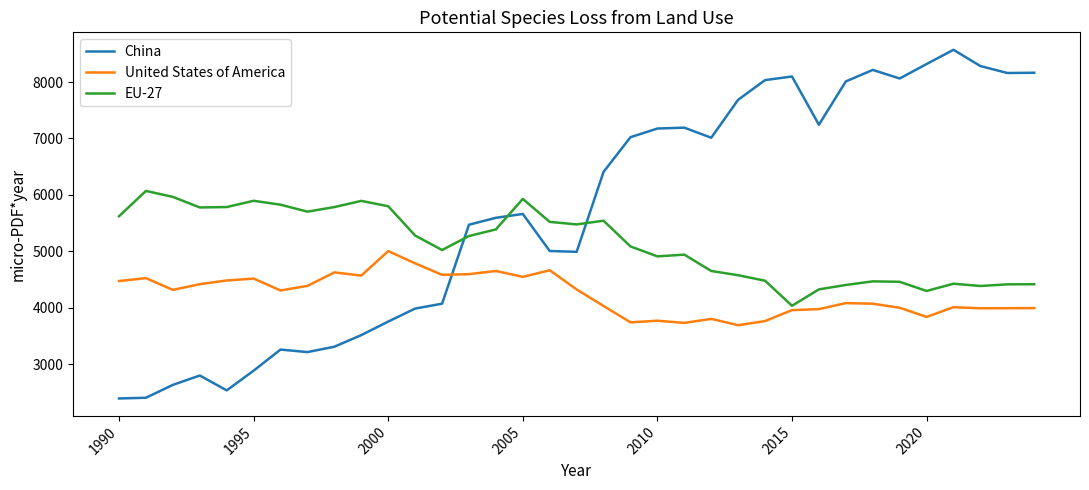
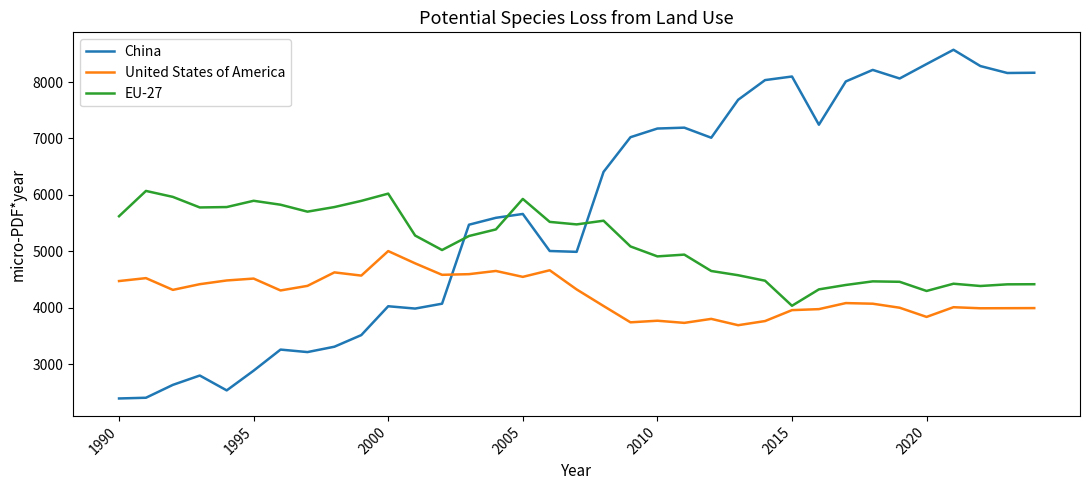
  {
    "China": {
      "1990": 2400,
      "1995": 2900,
-     "2000": 3800,
+     "2000": 4000,
      "2005": 5700,
      "2010": 7200,
      "2015": 8100,
      "2020": 8300
    },
    "United States of America": {
      "1990": 4500,
      "1995": 4500,
      "2000": 5000,
      "2005": 4500,
      "2010": 3800,
      "2015": 4000,
      "2020": 3800
    },
    "EU-27": {
      "1990": 5600,
      "1995": 5900,
-     "2000": 5800,
+     "2000": 6000,
      "2005": 5900,
      "2010": 4900,
      "2015": 4000,
      "2020": 4300
    }
  }
